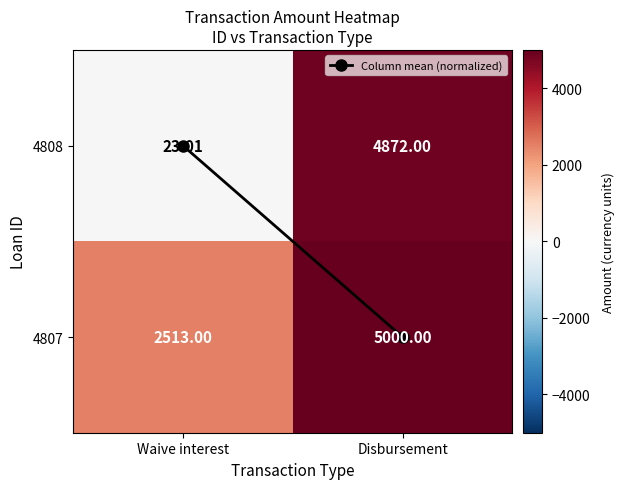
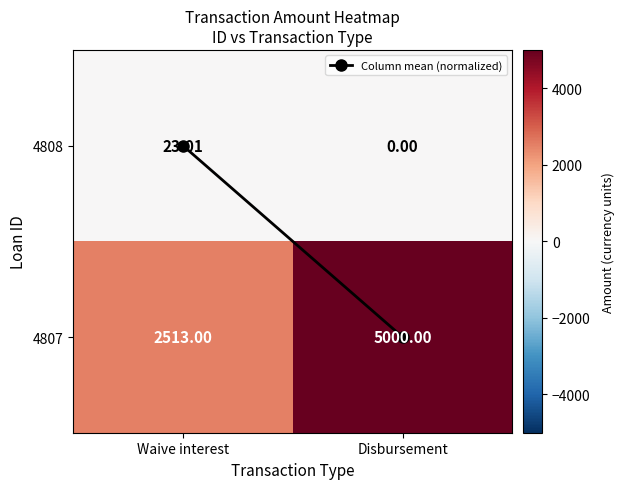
  {
    "4808": {
-     "Disbursement": 4872.00
+     "Disbursement": 0.00
    },
    "4807": {
      "Waive interest": 2513.00
    }
  }
